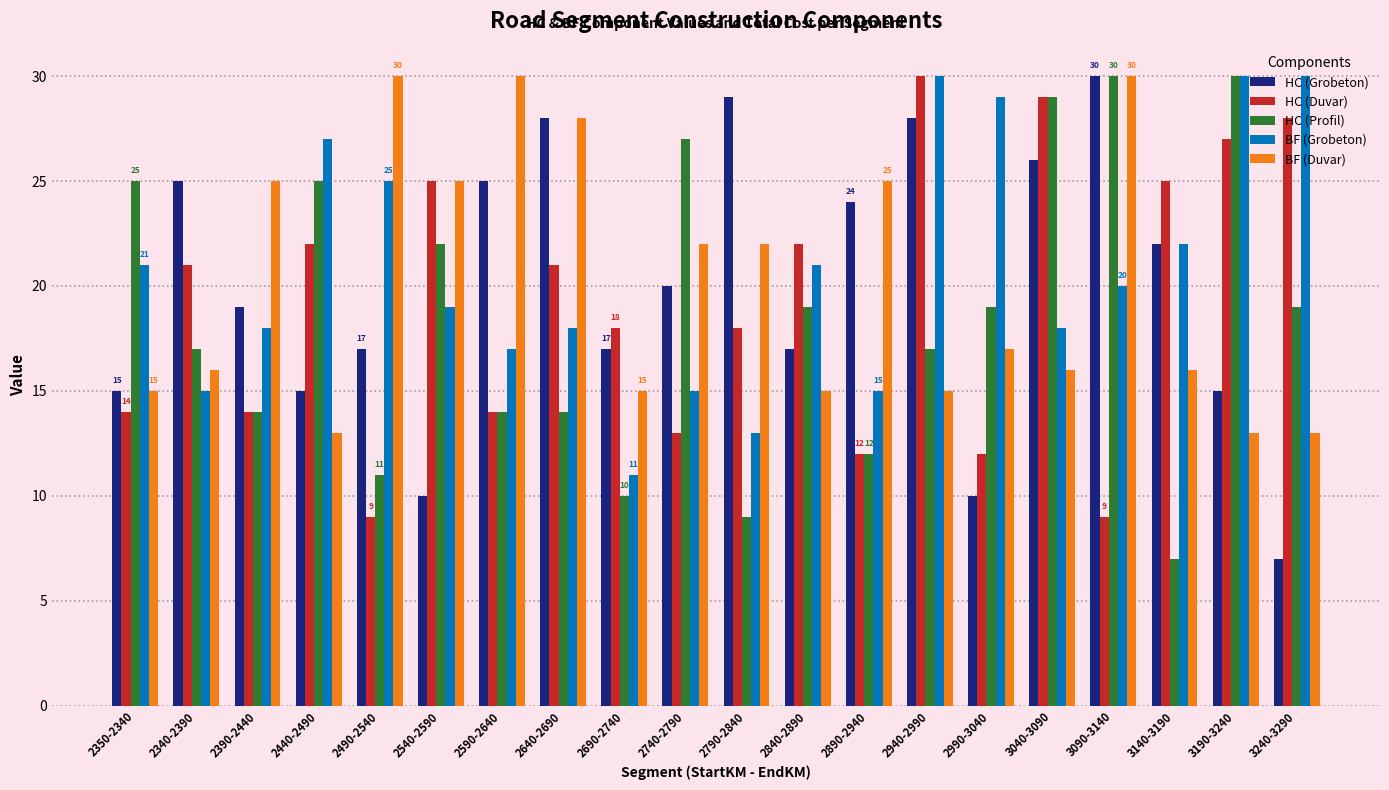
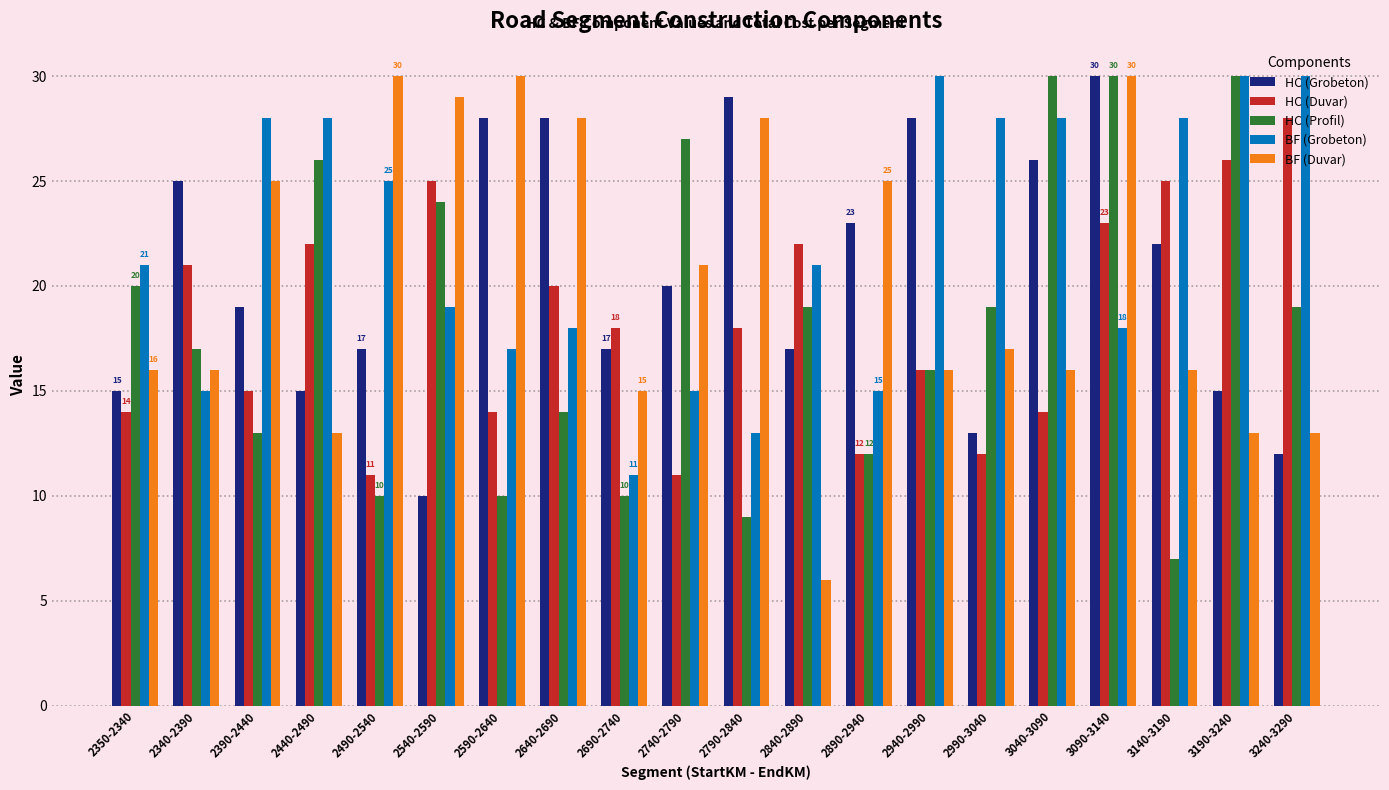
  {
    "HC (Grobeton)": {
      "2350-2340": 15,
      "2490-2540": 17,
-     "2590-2640": 25,
+     "2590-2640": 28,
      "2690-2740": 17,
-     "2890-2940": 24,
-     "2990-3040": 10,
+     "2890-2940": 23,
+     "2990-3040": 13,
      "3090-3140": 30,
-     "3240-3290": 7
+     "3240-3290": 12
    },
    "HC (Duvar)": {
      "2350-2340": 14,
-     "2390-2440": 14,
-     "2490-2540": 9,
-     "2640-2690": 21,
+     "2390-2440": 15,
+     "2490-2540": 11,
+     "2640-2690": 20,
      "2690-2740": 18,
-     "2740-2790": 13,
+     "2740-2790": 11,
      "2890-2940": 12,
-     "2940-2990": 30,
-     "3040-3090": 29,
-     "3090-3140": 9,
-     "3190-3240": 27
+     "2940-2990": 16,
+     "3040-3090": 14,
+     "3090-3140": 23,
+     "3190-3240": 26
    },
    "HC (Profil)": {
-     "2350-2340": 25,
-     "2390-2440": 14,
-     "2440-2490": 25,
-     "2490-2540": 11,
-     "2540-2590": 22,
-     "2590-2640": 14,
+     "2350-2340": 20,
+     "2390-2440": 13,
+     "2440-2490": 26,
+     "2490-2540": 10,
+     "2540-2590": 24,
+     "2590-2640": 10,
      "2690-2740": 10,
      "2890-2940": 12,
-     "2940-2990": 17,
-     "3040-3090": 29,
+     "2940-2990": 16,
+     "3040-3090": 30,
      "3090-3140": 30
    },
    "BF (Grobeton)": {
      "2350-2340": 21,
-     "2390-2440": 18,
-     "2440-2490": 27,
+     "2390-2440": 28,
+     "2440-2490": 28,
      "2490-2540": 25,
      "2690-2740": 11,
      "2890-2940": 15,
-     "2990-3040": 29,
-     "3040-3090": 18,
-     "3090-3140": 20,
-     "3140-3190": 22
+     "2990-3040": 28,
+     "3040-3090": 28,
+     "3090-3140": 18,
+     "3140-3190": 28
    },
    "BF (Duvar)": {
-     "2350-2340": 15,
+     "2350-2340": 16,
      "2490-2540": 30,
-     "2540-2590": 25,
+     "2540-2590": 29,
      "2690-2740": 15,
-     "2740-2790": 22,
-     "2790-2840": 22,
-     "2840-2890": 15,
+     "2740-2790": 21,
+     "2790-2840": 28,
+     "2840-2890": 6,
      "2890-2940": 25,
-     "2940-2990": 15,
+     "2940-2990": 16,
      "3090-3140": 30
    }
  }
